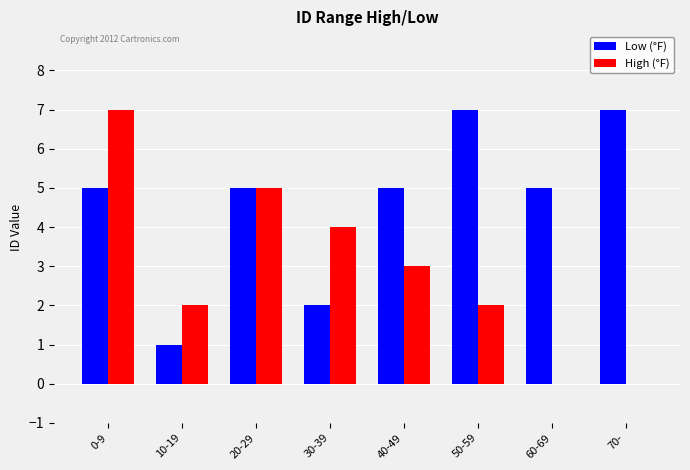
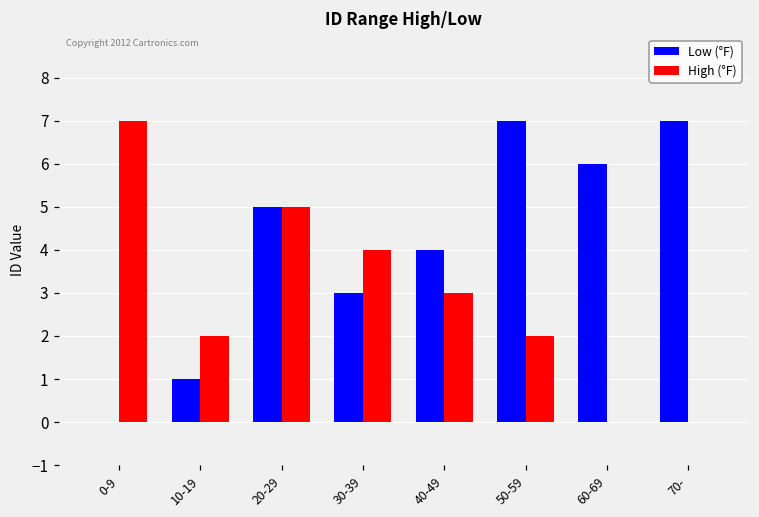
  {
    "Low (°F)": {
-     "0-9": 5,
+     "0-9": 0,
      "10-19": 1,
      "20-29": 5,
-     "30-39": 2,
-     "40-49": 5,
+     "30-39": 3,
+     "40-49": 4,
      "50-59": 7,
-     "60-69": 5,
+     "60-69": 6,
      "70-": 7
    },
    "High (°F)": {
      "0-9": 7,
      "10-19": 2,
      "20-29": 5,
      "30-39": 4,
      "40-49": 3,
      "50-59": 2,
      "60-69": 0,
      "70-": 0
    }
  }
